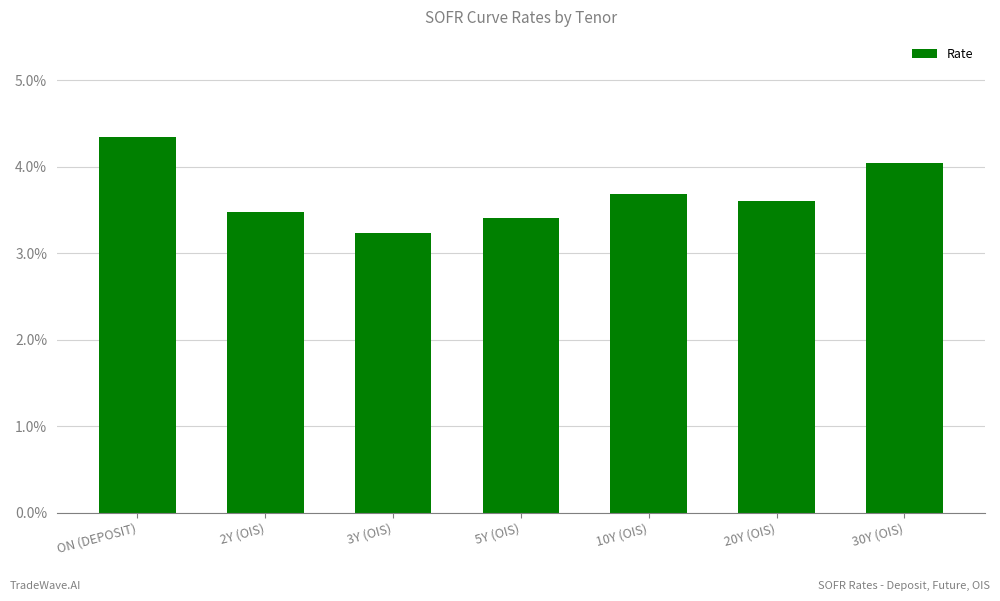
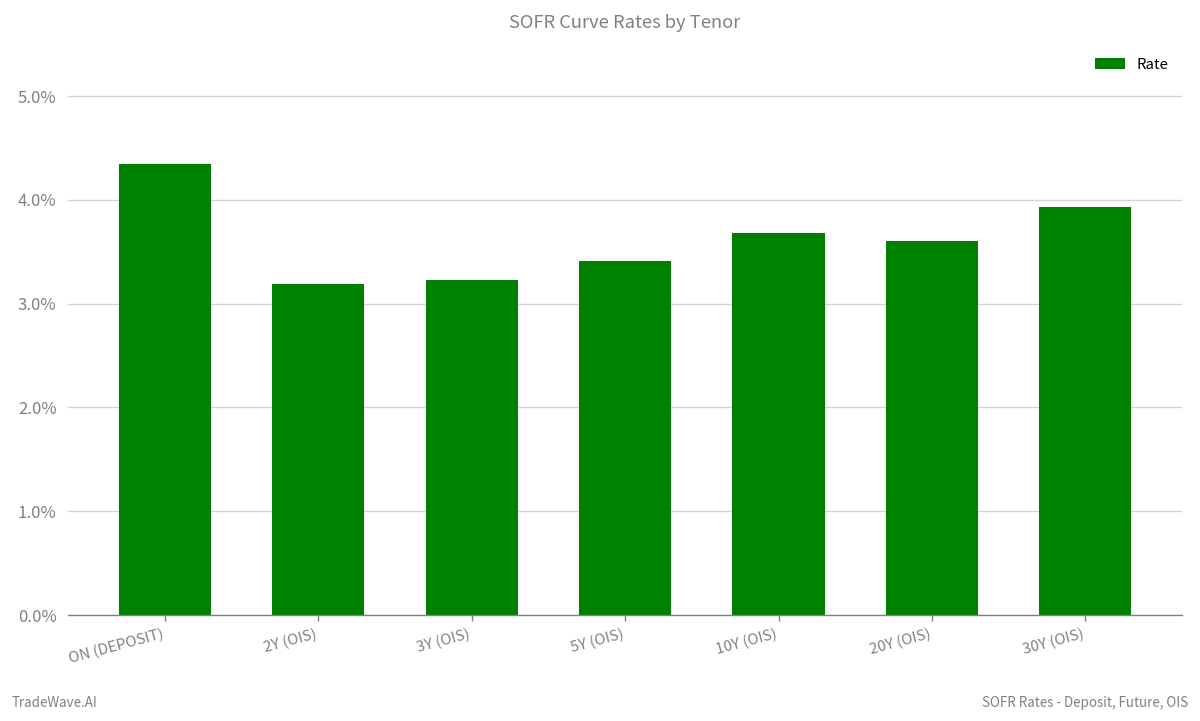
  {
    "ON (DEPOSIT)": "4.3%",
-   "2Y (OIS)": "3.5%",
+   "2Y (OIS)": "3.2%",
    "3Y (OIS)": "3.2%",
    "5Y (OIS)": "3.4%",
    "10Y (OIS)": "3.7%",
    "20Y (OIS)": "3.6%",
-   "30Y (OIS)": "4.0%"
+   "30Y (OIS)": "3.9%"
  }
